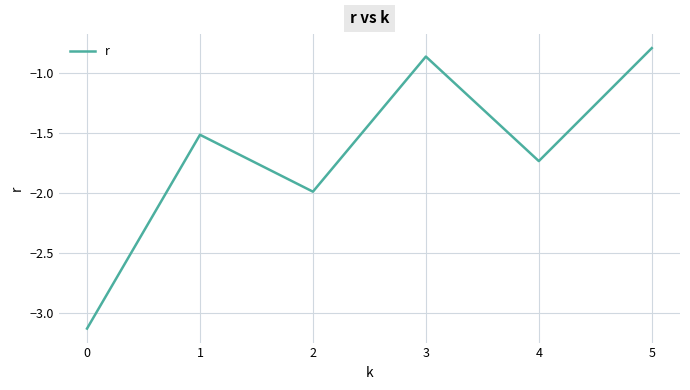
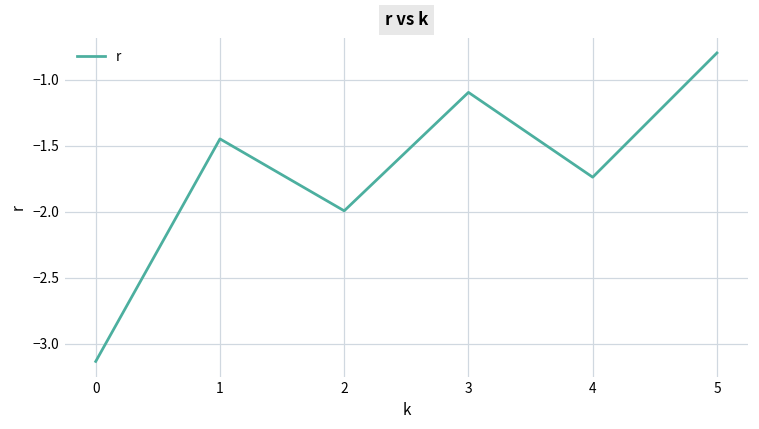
  {
    "0": -3.13,
-   "1": -1.52,
+   "1": -1.45,
    "2": -1.99,
-   "3": -0.87,
+   "3": -1.09,
    "4": -1.74,
    "5": -0.79
  }
